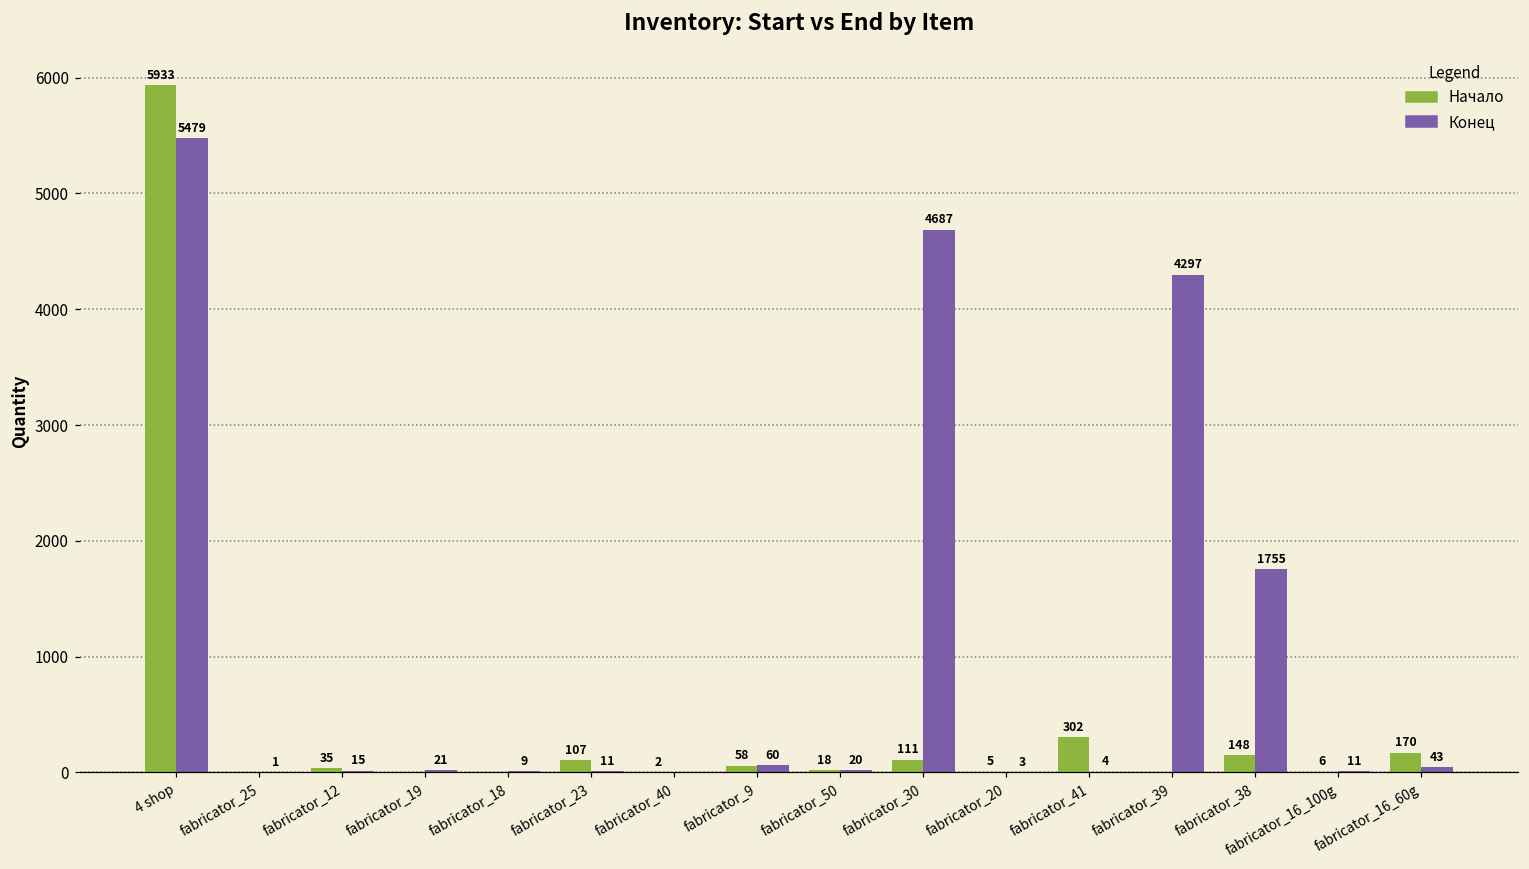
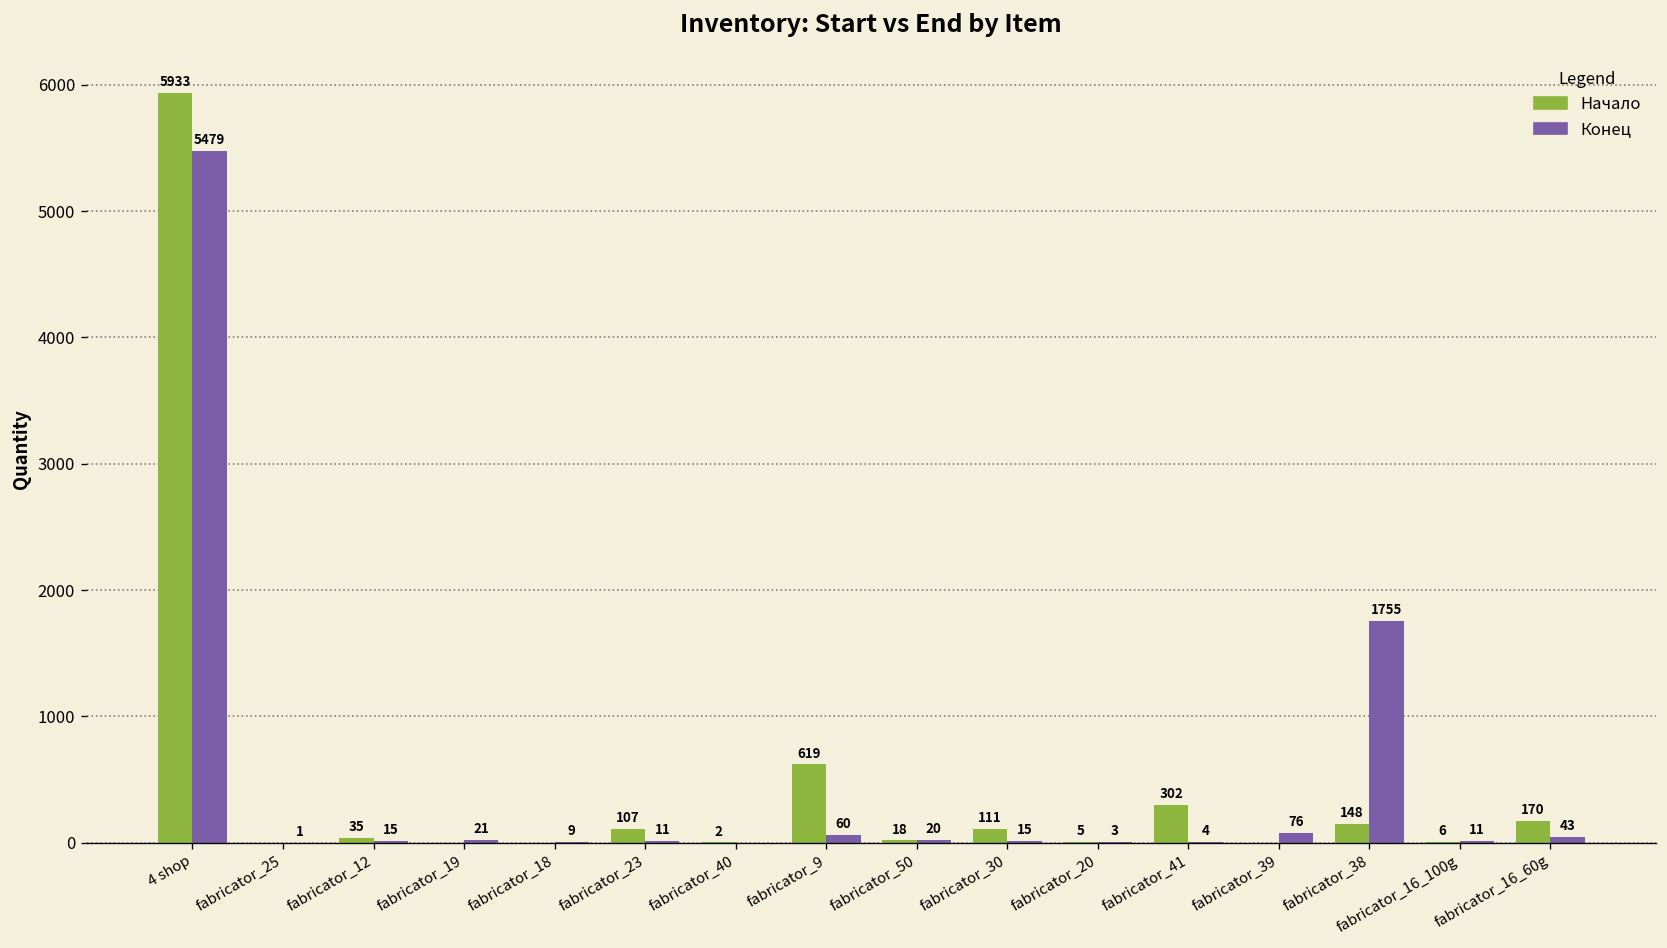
  {
    "Начало": {
      "4 shop": 5933,
      "fabricator_12": 35,
      "fabricator_23": 107,
      "fabricator_40": 2,
-     "fabricator_9": 58,
+     "fabricator_9": 619,
      "fabricator_50": 18,
      "fabricator_30": 111,
      "fabricator_20": 5,
      "fabricator_41": 302,
      "fabricator_38": 148,
      "fabricator_16_100g": 6,
      "fabricator_16_60g": 170
    },
    "Конец": {
      "4 shop": 5479,
      "fabricator_25": 1,
      "fabricator_12": 15,
      "fabricator_19": 21,
      "fabricator_18": 9,
      "fabricator_23": 11,
      "fabricator_9": 60,
      "fabricator_50": 20,
-     "fabricator_30": 4687,
+     "fabricator_30": 15,
      "fabricator_20": 3,
      "fabricator_41": 4,
-     "fabricator_39": 4297,
+     "fabricator_39": 76,
      "fabricator_38": 1755,
      "fabricator_16_100g": 11,
      "fabricator_16_60g": 43
    }
  }
